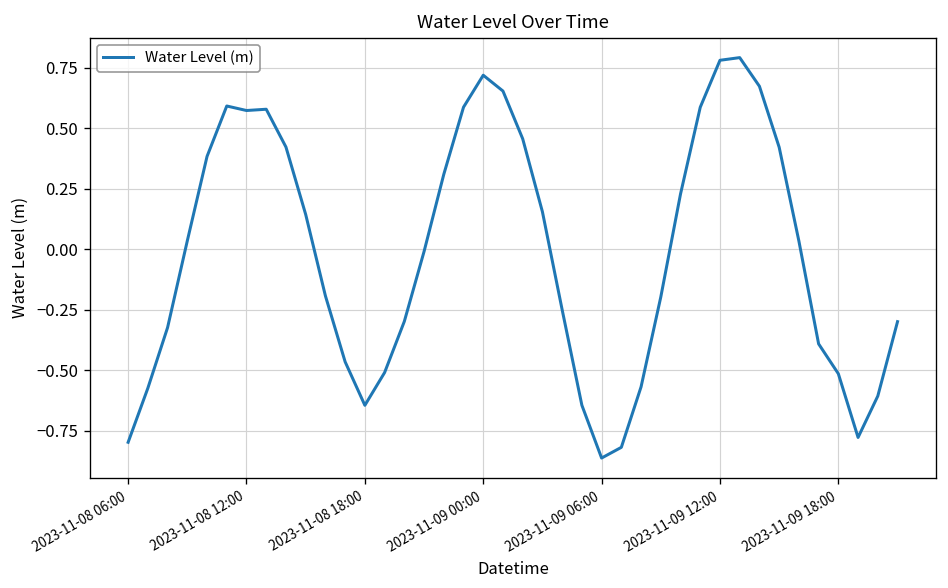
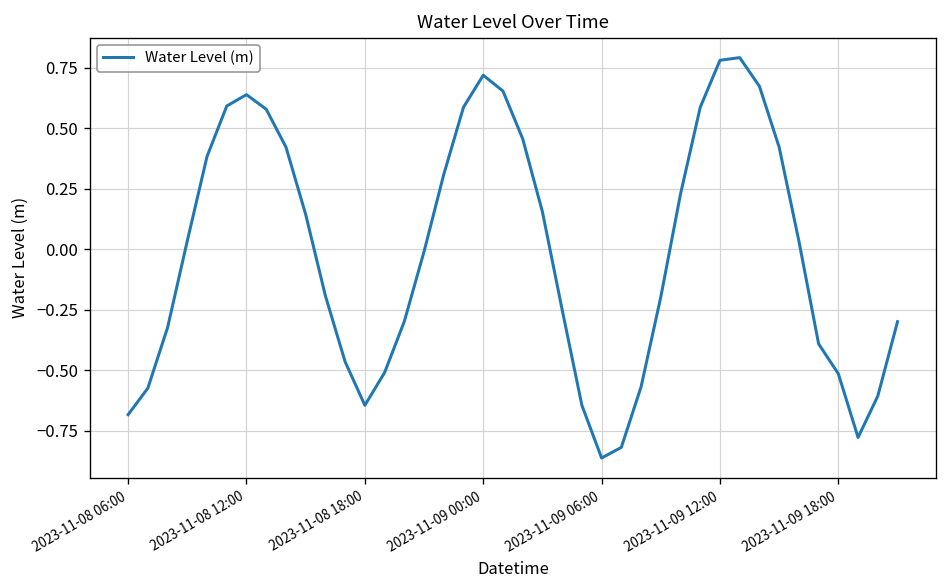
  {
-   "2023-11-08 06:00": -0.80,
-   "2023-11-08 12:00": 0.57,
+   "2023-11-08 06:00": -0.68,
+   "2023-11-08 12:00": 0.64,
    "2023-11-08 18:00": -0.65,
    "2023-11-09 00:00": 0.72,
    "2023-11-09 06:00": -0.86,
    "2023-11-09 12:00": 0.78,
    "2023-11-09 18:00": -0.52
  }
